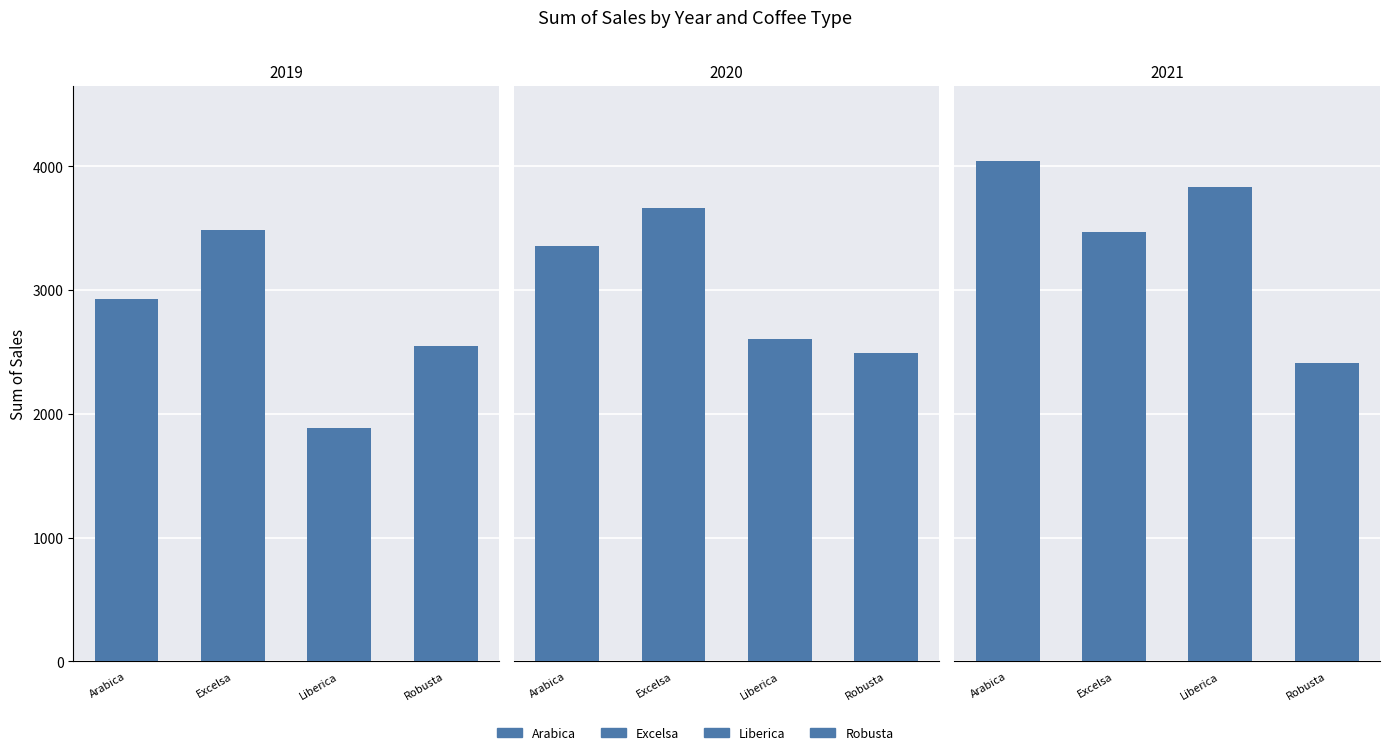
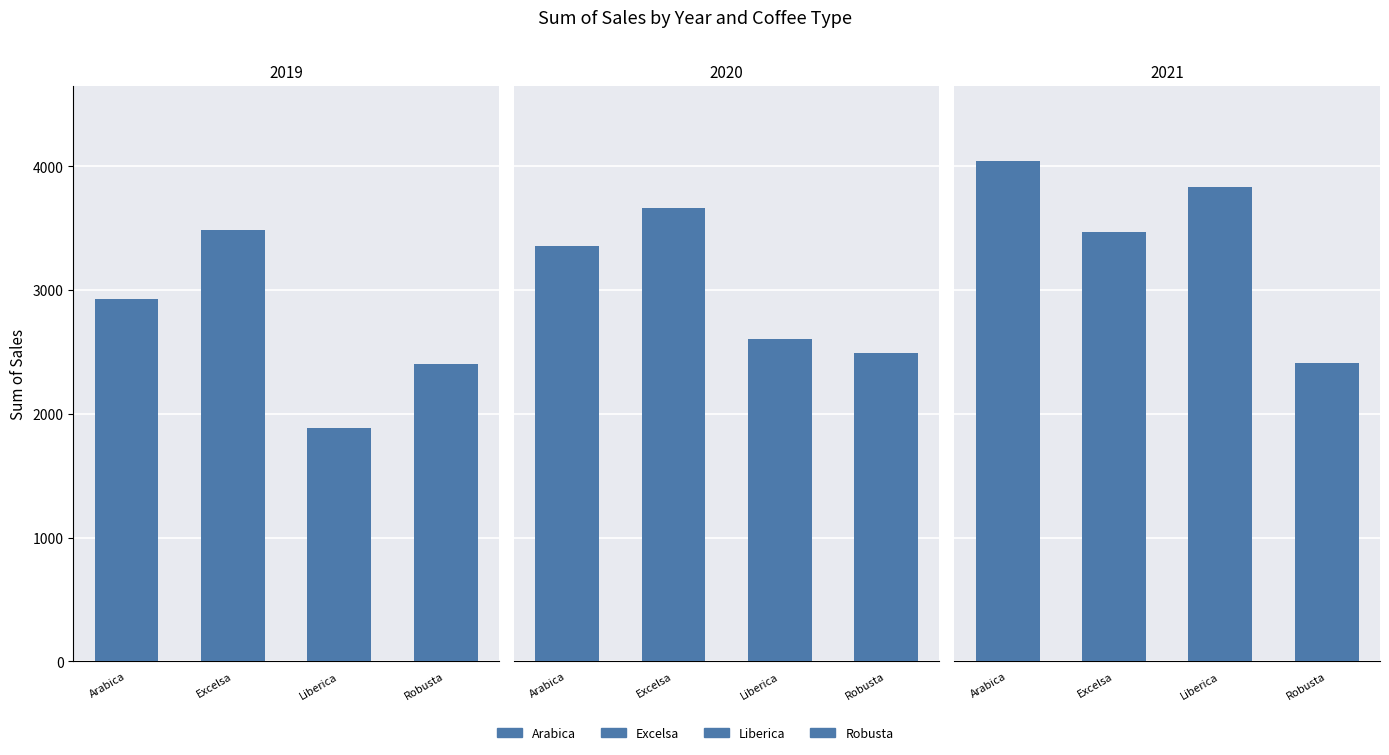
  {
    "2019": {
      "Arabica": 2930,
      "Excelsa": 3480,
      "Liberica": 1890,
-     "Robusta": 2550
+     "Robusta": 2400
    }
  }
